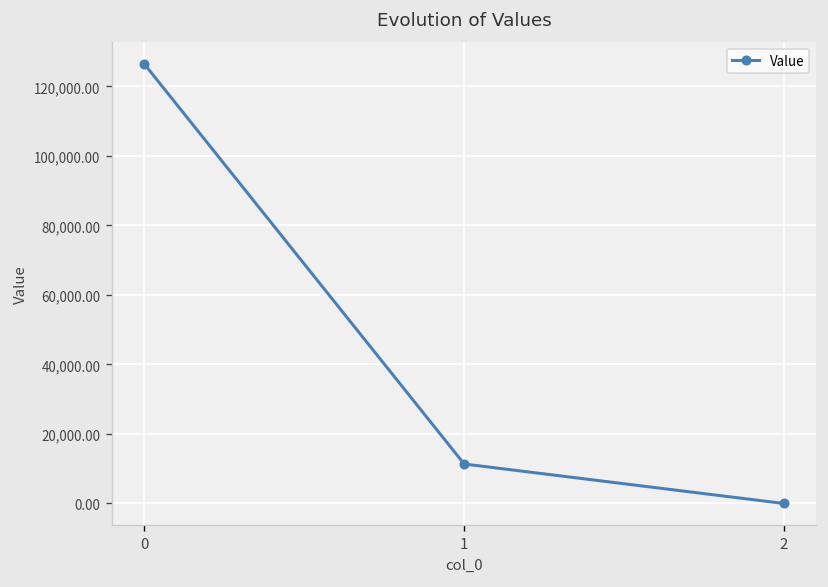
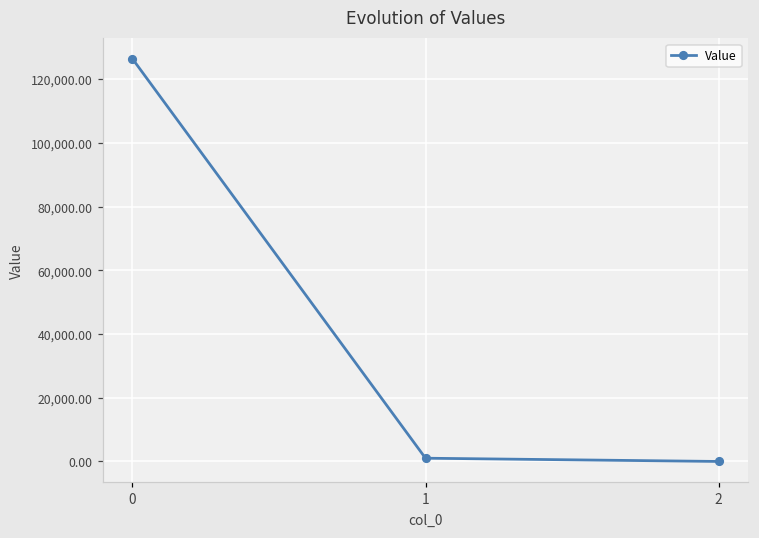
  {
    "0": "126,000",
-   "1": "11,000",
+   "1": "1,000",
    "2": "0"
  }
